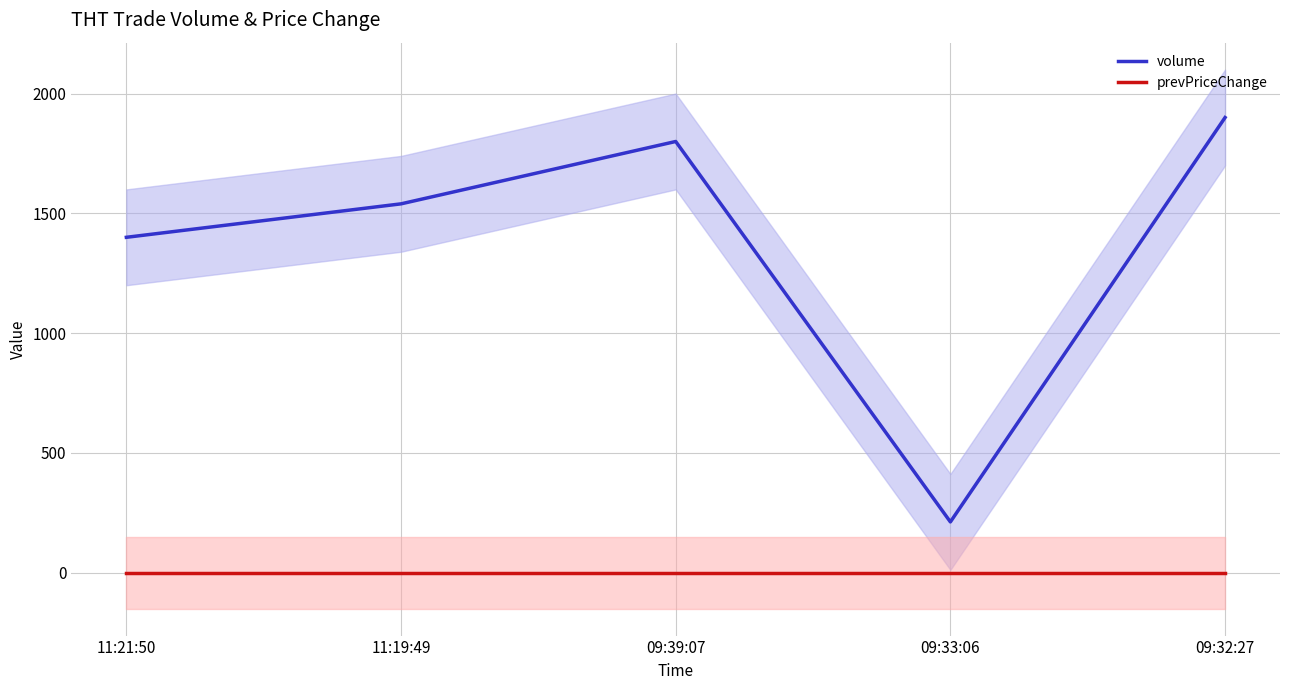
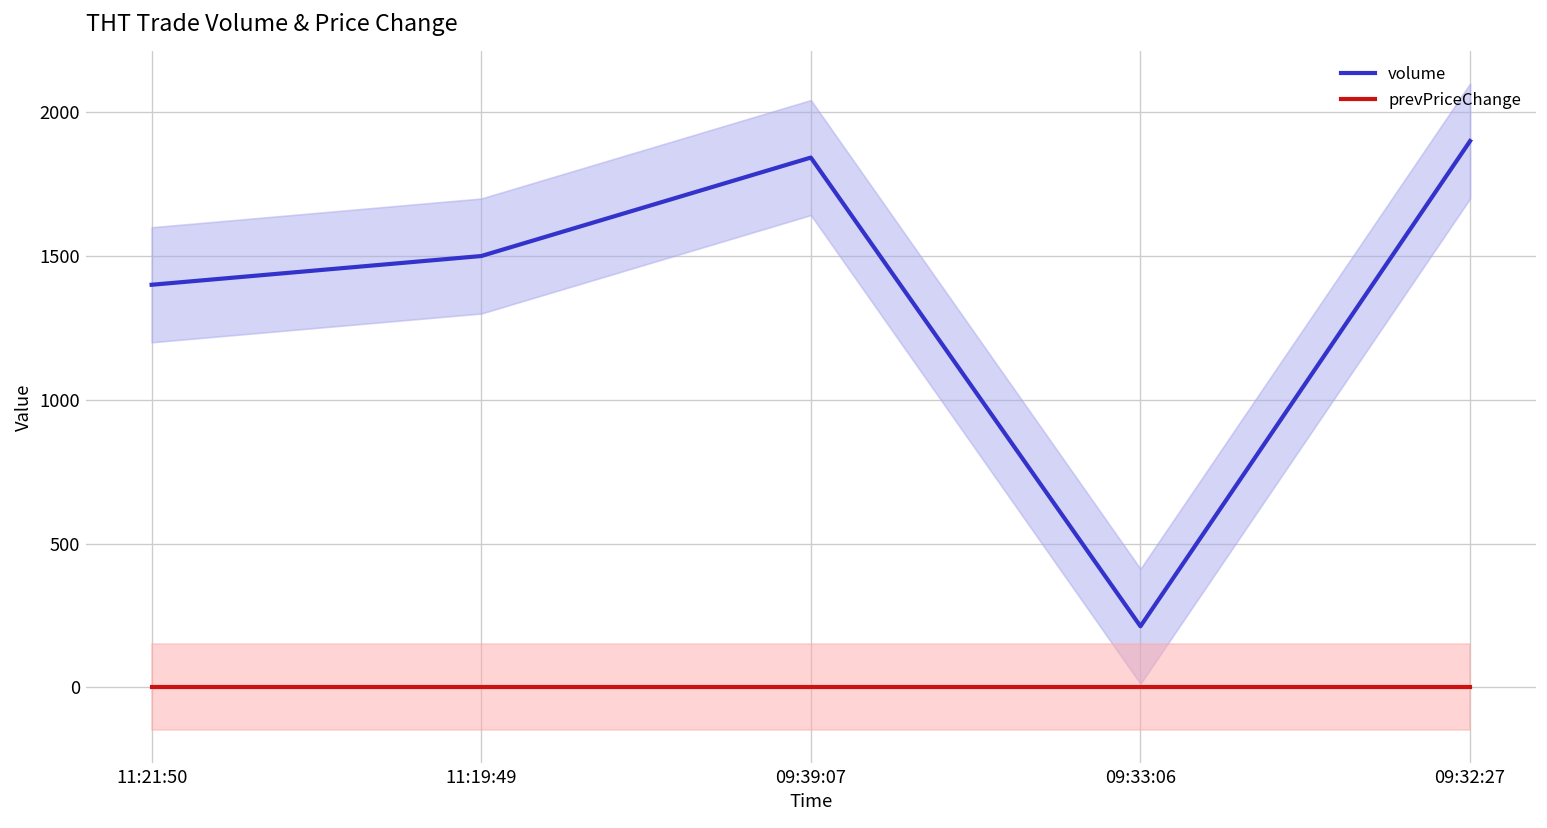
  {
    "volume": {
      "11:21:50": 1400,
-     "11:19:49": 1540,
-     "09:39:07": 1800,
+     "11:19:49": 1500,
+     "09:39:07": 1840,
      "09:33:06": 210,
      "09:32:27": 1900
    },
    "prevPriceChange": {
      "11:21:50": 0,
      "11:19:49": 0,
      "09:39:07": 0,
      "09:33:06": 0,
      "09:32:27": 0
    }
  }
